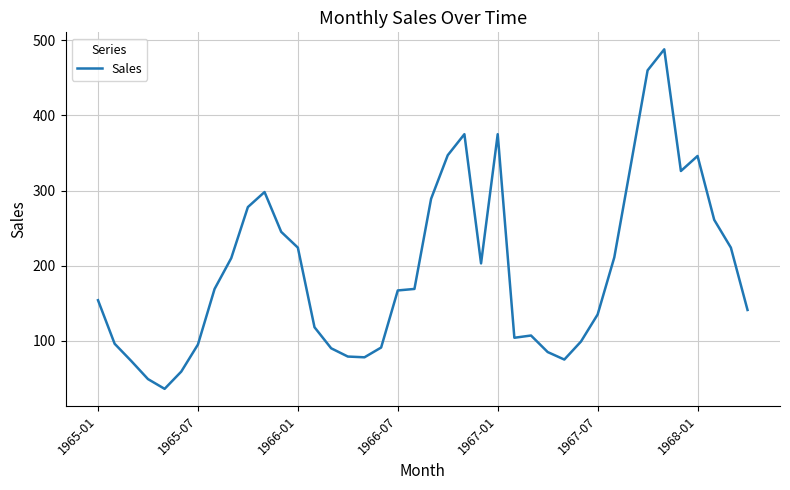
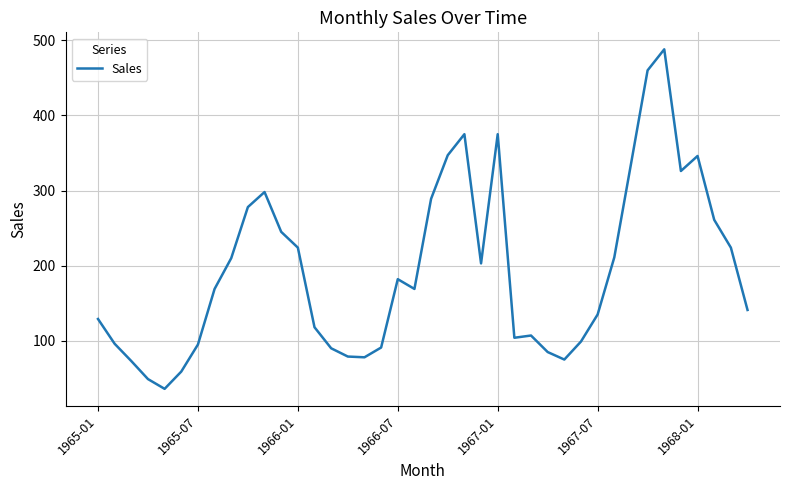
  {
-   "1965-01": 150,
+   "1965-01": 130,
    "1965-07": 100,
    "1966-01": 220,
-   "1966-07": 170,
+   "1966-07": 180,
    "1967-01": 380,
    "1967-07": 140,
    "1968-01": 350
  }
